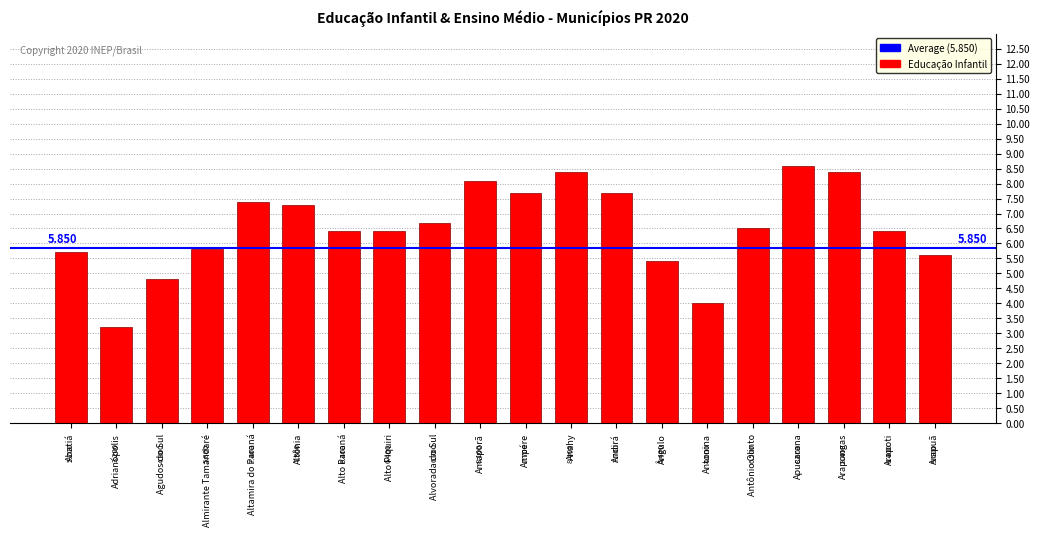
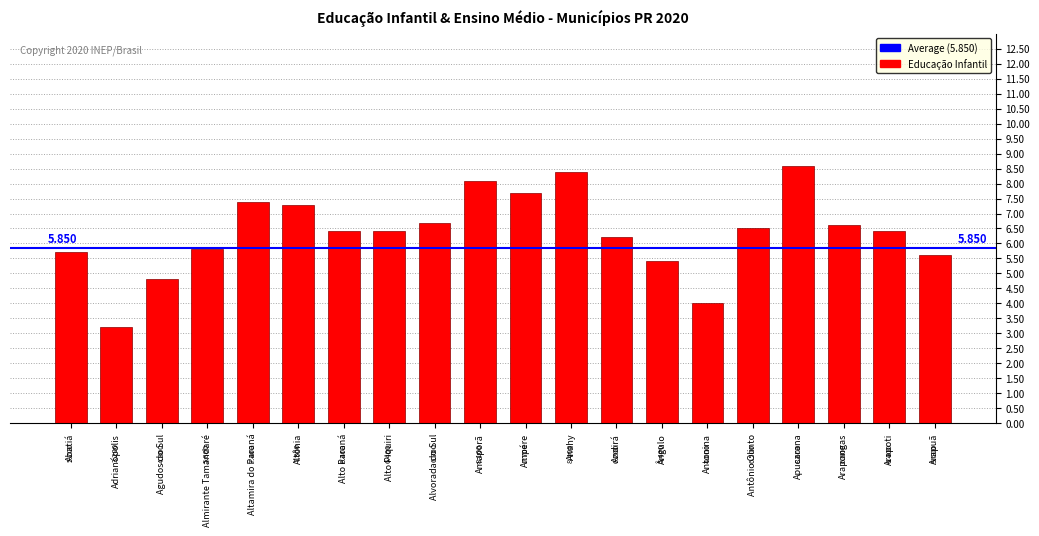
  {
-   "Andirá": 7.700,
-   "Arapongas": 8.400
+   "Andirá": 6.200,
+   "Arapongas": 6.600
  }
